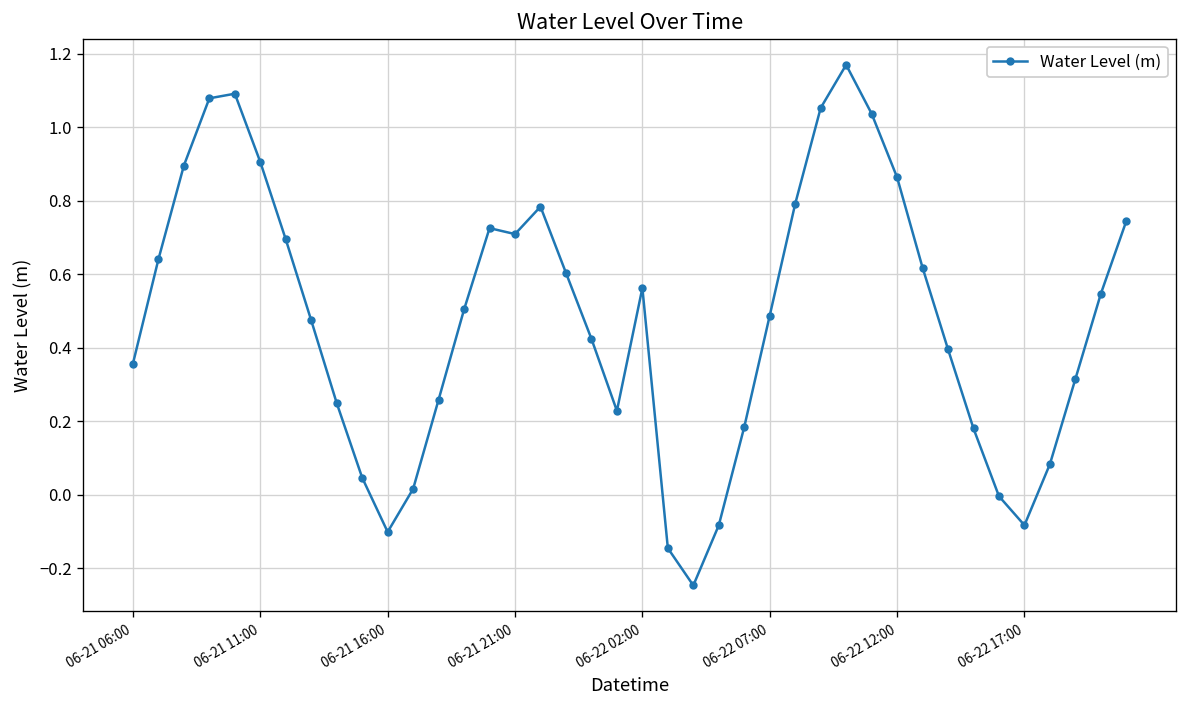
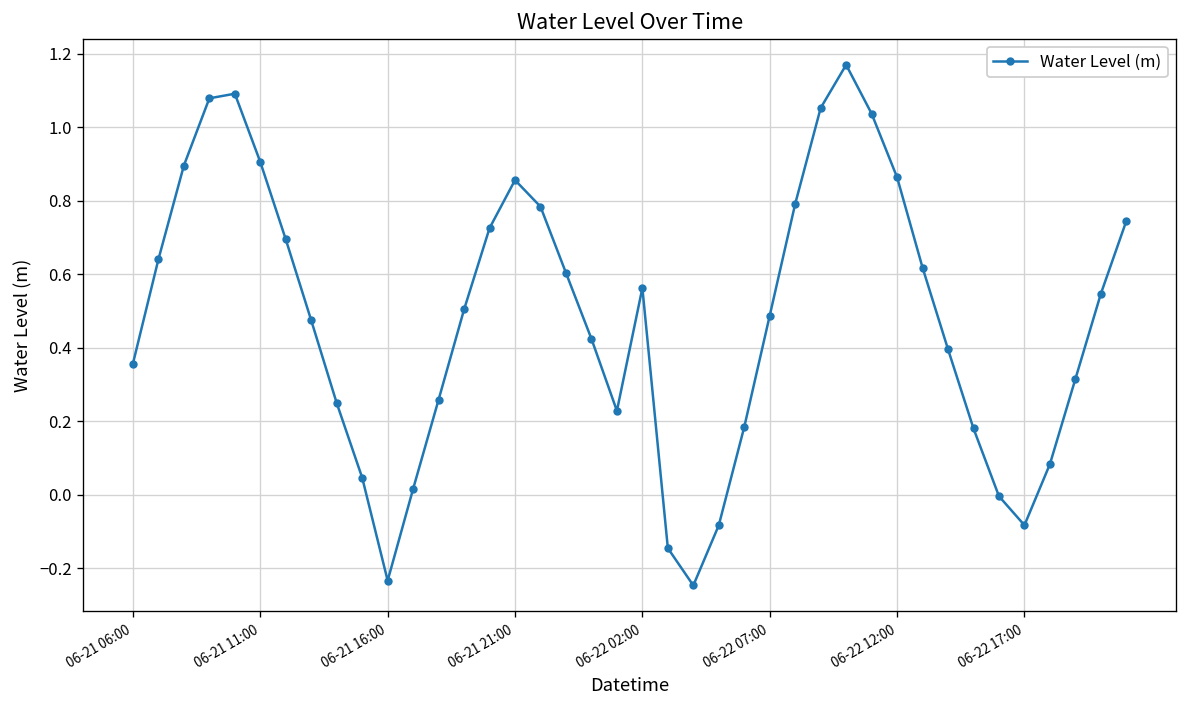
  {
    "06-21 06:00": 0.36,
    "06-21 11:00": 0.91,
-   "06-21 16:00": -0.10,
-   "06-21 21:00": 0.71,
+   "06-21 16:00": -0.23,
+   "06-21 21:00": 0.86,
    "06-22 02:00": 0.56,
    "06-22 07:00": 0.49,
    "06-22 12:00": 0.86,
    "06-22 17:00": -0.08
  }
